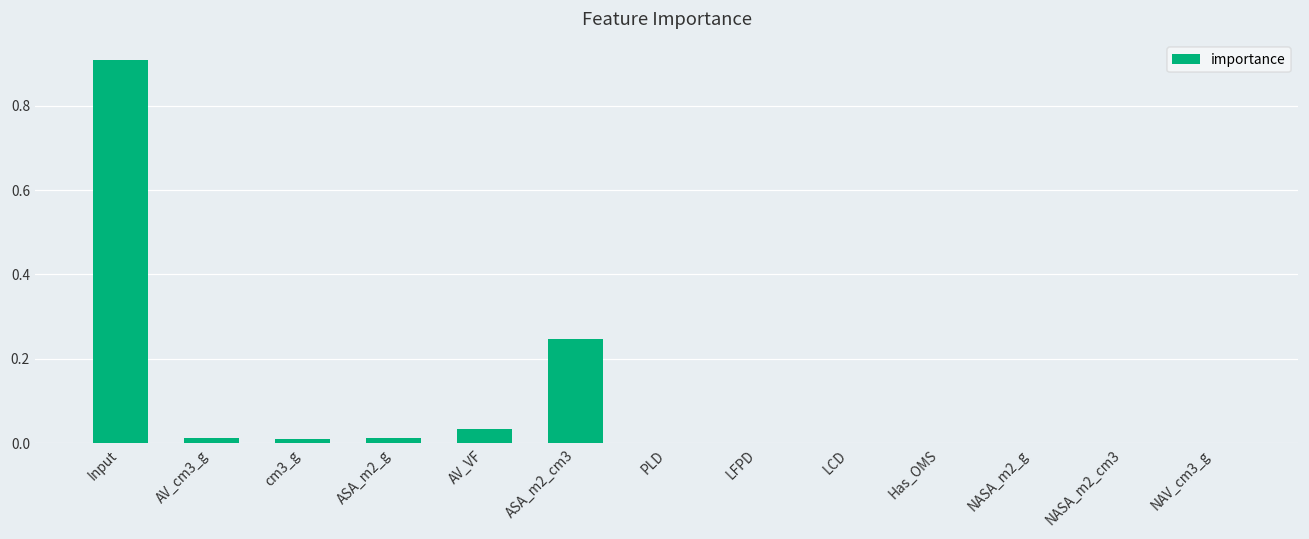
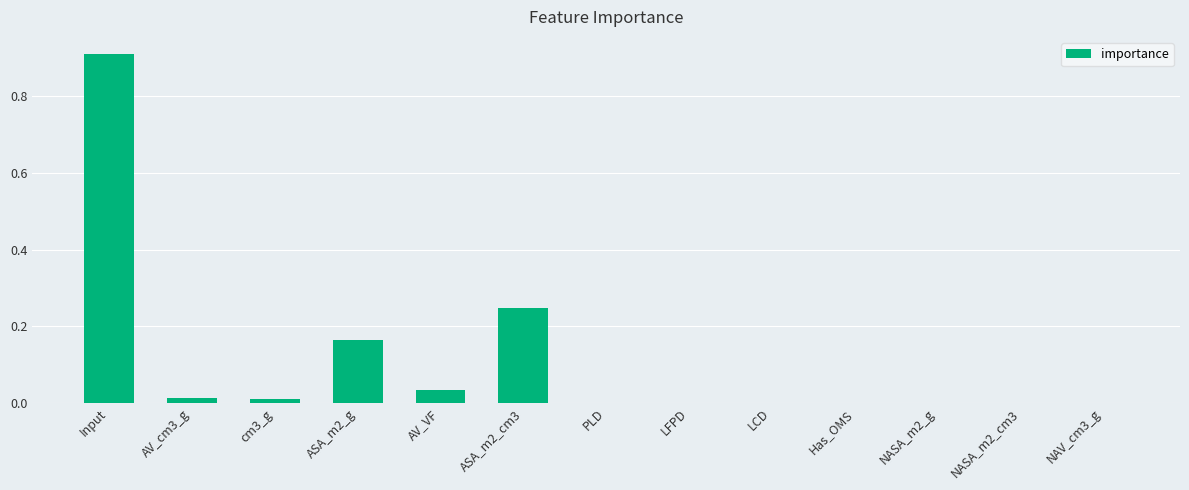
  {
    "Input": 0.91,
    "AV_cm3_g": 0.01,
    "cm3_g": 0.01,
-   "ASA_m2_g": 0.01,
+   "ASA_m2_g": 0.16,
    "AV_VF": 0.04,
    "ASA_m2_cm3": 0.25
  }
